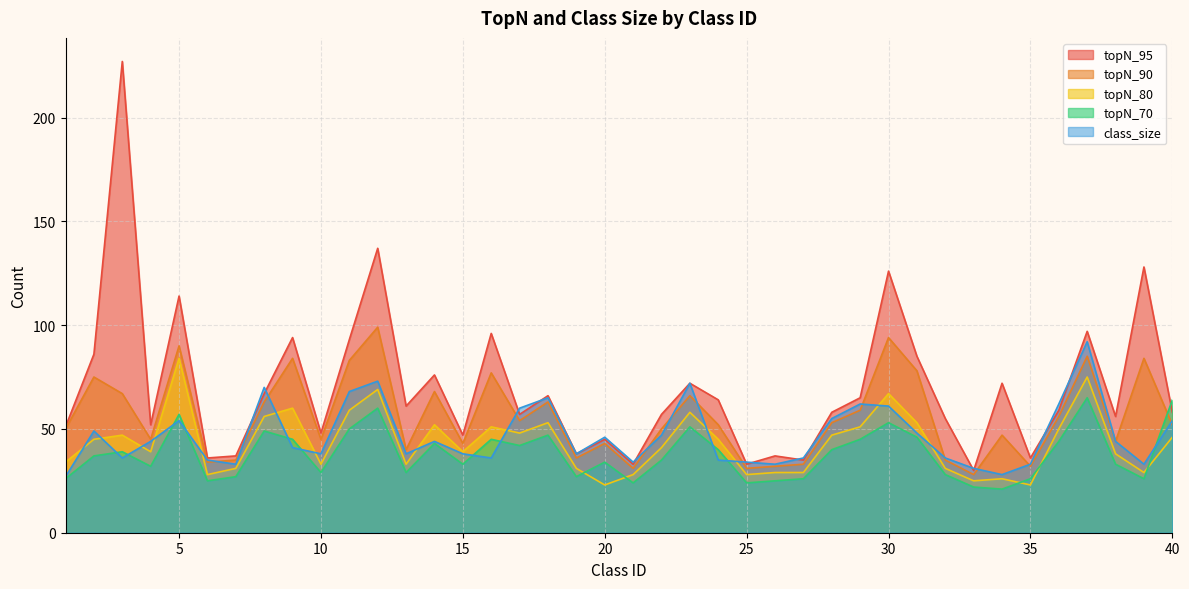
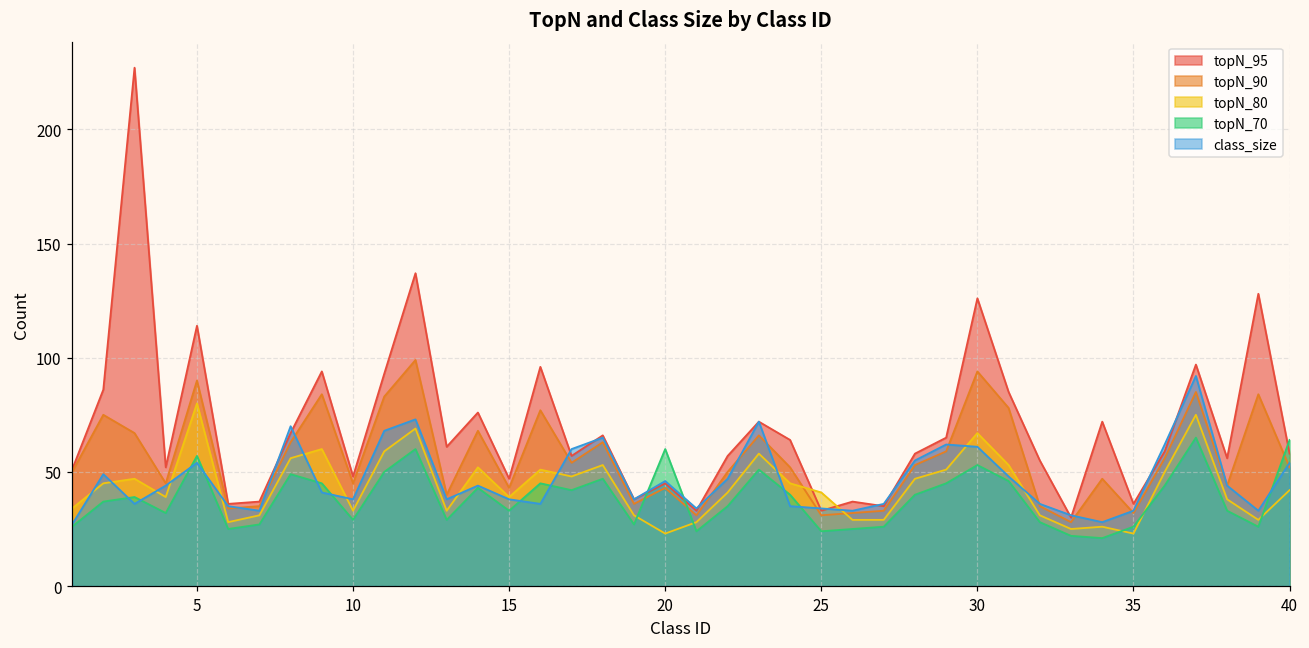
  {
    "topN_80": {
-     "5": 84,
+     "5": 80,
      "10": 33,
      "20": 23,
-     "25": 28,
+     "25": 41,
      "30": 67,
      "35": 23,
-     "40": 46
+     "40": 42
    },
    "topN_70": {
      "5": 57,
      "10": 29,
      "15": 33,
-     "20": 34,
+     "20": 60,
      "25": 24,
      "30": 53,
      "35": 26,
      "40": 64
    },
    "class_size": {
      "5": 54,
      "10": 38,
      "30": 61,
      "40": 54
    }
  }
